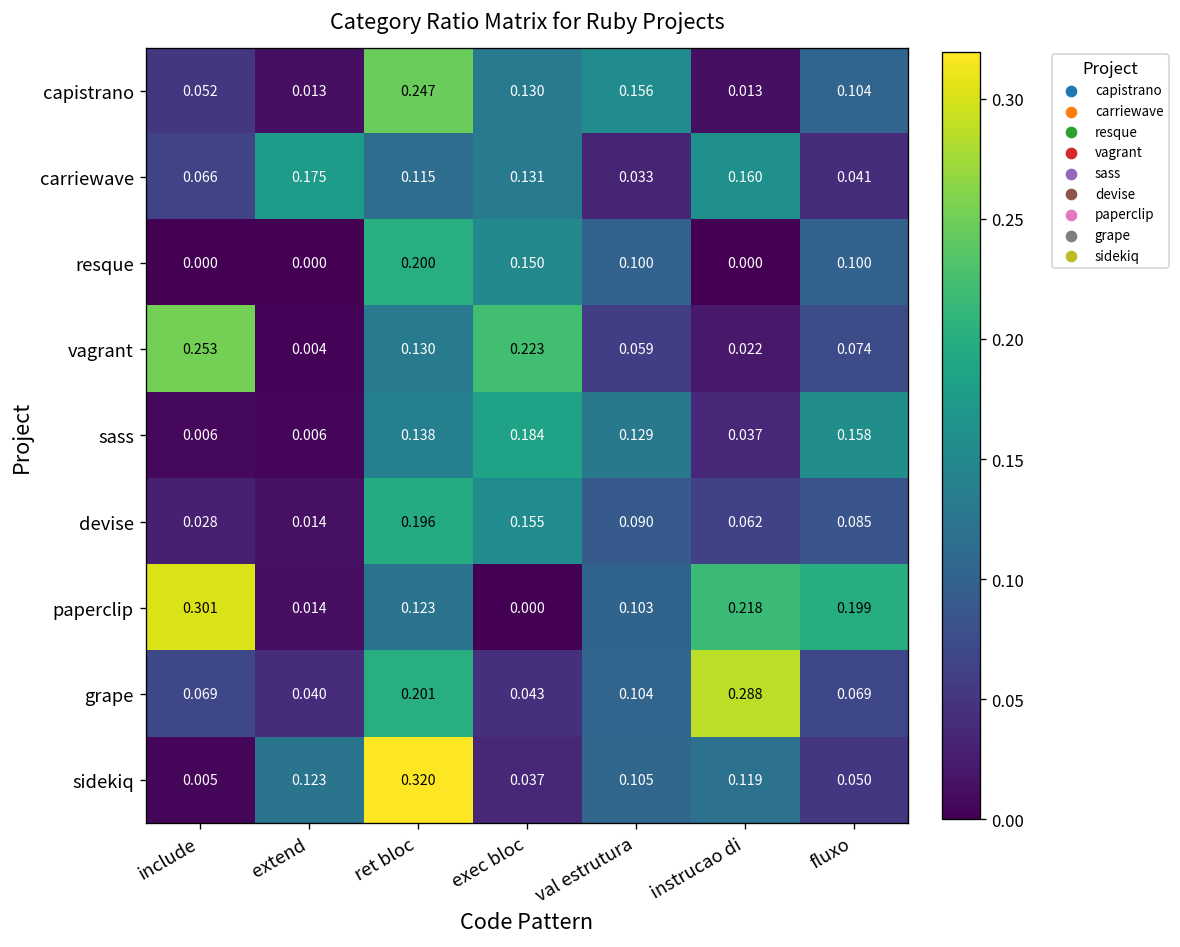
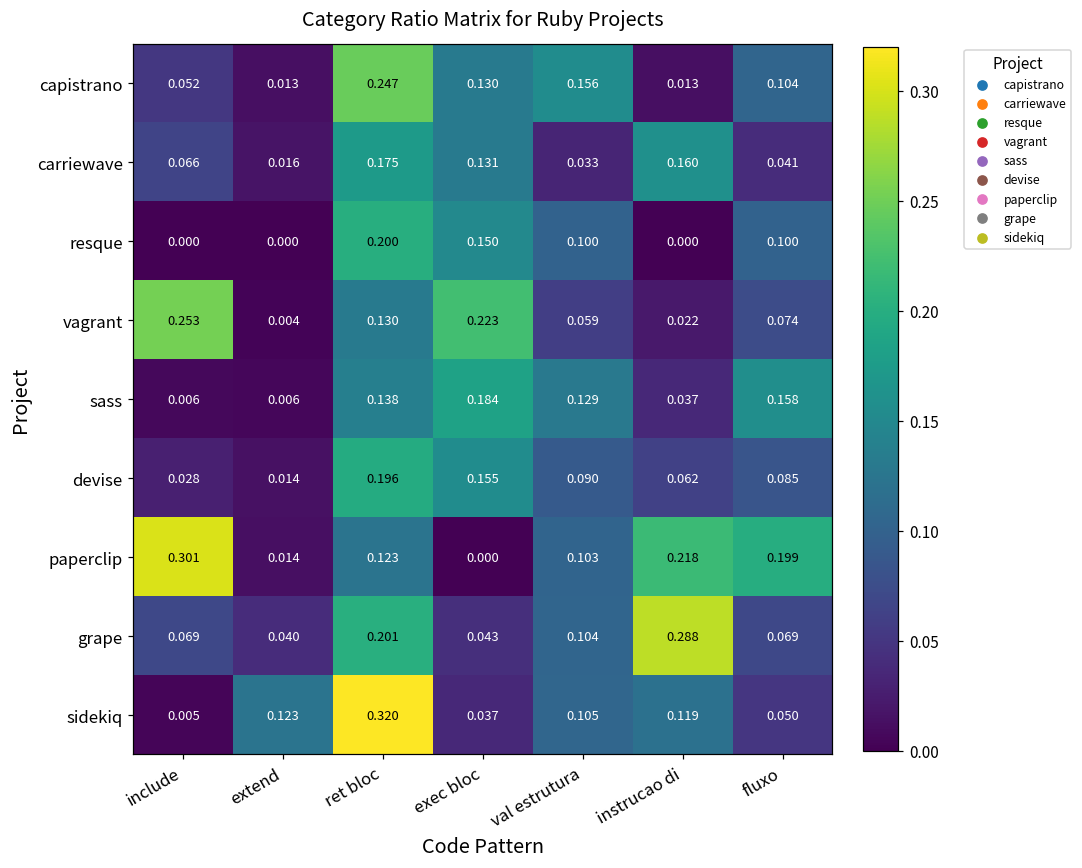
  {
    "capistrano": {
      "include": 0.052,
      "extend": 0.013,
      "ret bloc": 0.247,
      "exec bloc": 0.130,
      "val estrutura": 0.156,
      "instrucao di": 0.013,
      "fluxo": 0.104
    },
    "carriewave": {
      "include": 0.066,
-     "extend": 0.175,
-     "ret bloc": 0.115,
+     "extend": 0.016,
+     "ret bloc": 0.175,
      "exec bloc": 0.131,
      "val estrutura": 0.033,
      "instrucao di": 0.160,
      "fluxo": 0.041
    },
    "resque": {
      "include": 0.000,
      "extend": 0.000,
      "ret bloc": 0.200,
      "exec bloc": 0.150,
      "val estrutura": 0.100,
      "instrucao di": 0.000,
      "fluxo": 0.100
    },
    "vagrant": {
      "include": 0.253,
      "extend": 0.004,
      "ret bloc": 0.130,
      "exec bloc": 0.223,
      "val estrutura": 0.059,
      "instrucao di": 0.022,
      "fluxo": 0.074
    },
    "sass": {
      "include": 0.006,
      "extend": 0.006,
      "ret bloc": 0.138,
      "exec bloc": 0.184,
      "val estrutura": 0.129,
      "instrucao di": 0.037,
      "fluxo": 0.158
    },
    "devise": {
      "include": 0.028,
      "extend": 0.014,
      "ret bloc": 0.196,
      "exec bloc": 0.155,
      "val estrutura": 0.090,
      "instrucao di": 0.062,
      "fluxo": 0.085
    },
    "paperclip": {
      "include": 0.301,
      "extend": 0.014,
      "ret bloc": 0.123,
      "exec bloc": 0.000,
      "val estrutura": 0.103,
      "instrucao di": 0.218,
      "fluxo": 0.199
    },
    "grape": {
      "include": 0.069,
      "extend": 0.040,
      "ret bloc": 0.201,
      "exec bloc": 0.043,
      "val estrutura": 0.104,
      "instrucao di": 0.288,
      "fluxo": 0.069
    },
    "sidekiq": {
      "include": 0.005,
      "extend": 0.123,
      "ret bloc": 0.320,
      "exec bloc": 0.037,
      "val estrutura": 0.105,
      "instrucao di": 0.119,
      "fluxo": 0.050
    }
  }
